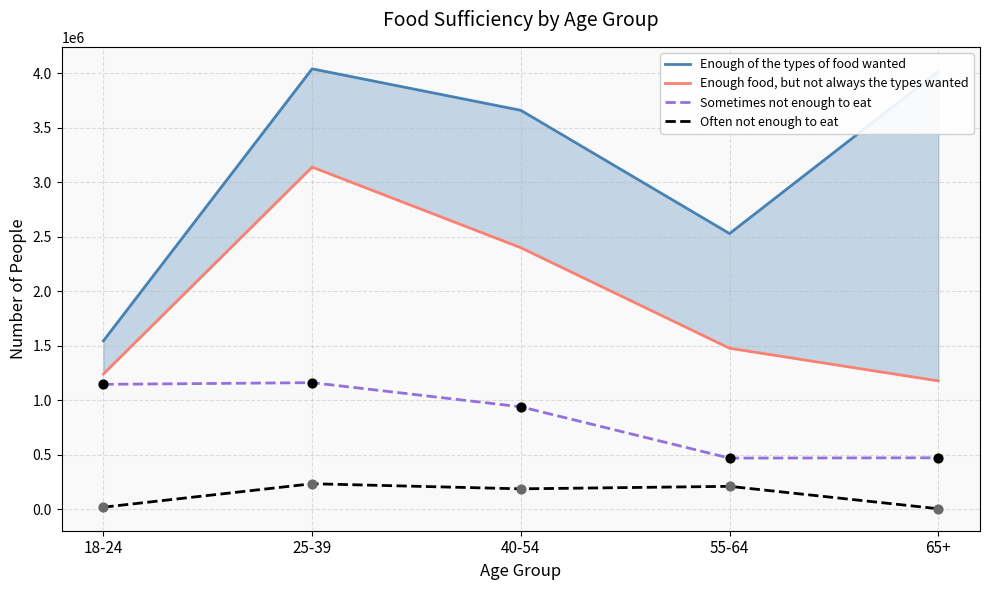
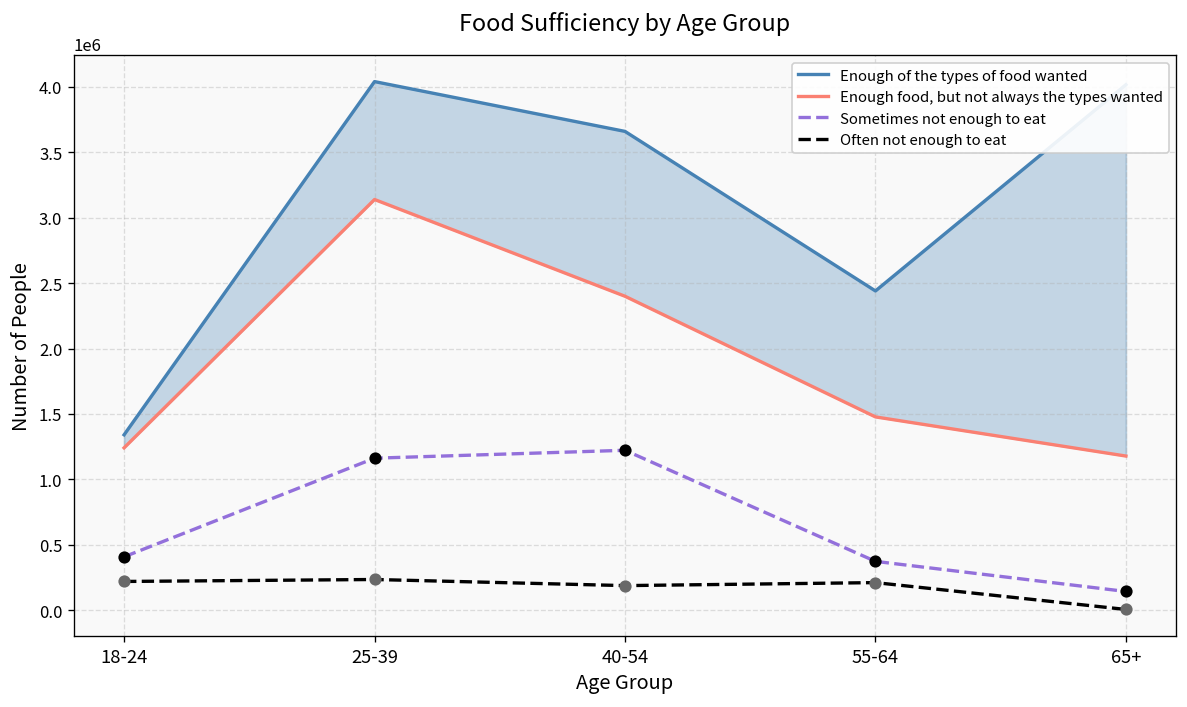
  {
    "Enough of the types of food wanted": {
-     "18-24": 1550000,
+     "18-24": 1340000,
      "25-39": 4040000,
      "40-54": 3660000,
-     "55-64": 2530000
+     "55-64": 2440000
    },
    "Enough food, but not always the types wanted": {
      "18-24": 1240000,
      "25-39": 3140000,
      "40-54": 2400000,
      "55-64": 1480000,
      "65+": 1180000
    },
    "Sometimes not enough to eat": {
-     "18-24": 1150000,
+     "18-24": 410000,
      "25-39": 1160000,
-     "40-54": 940000,
-     "55-64": 470000,
-     "65+": 470000
+     "40-54": 1220000,
+     "55-64": 370000,
+     "65+": 140000
    },
    "Often not enough to eat": {
-     "18-24": 20000,
+     "18-24": 220000,
      "25-39": 230000,
      "40-54": 190000,
      "55-64": 210000,
      "65+": 10000
    }
  }
